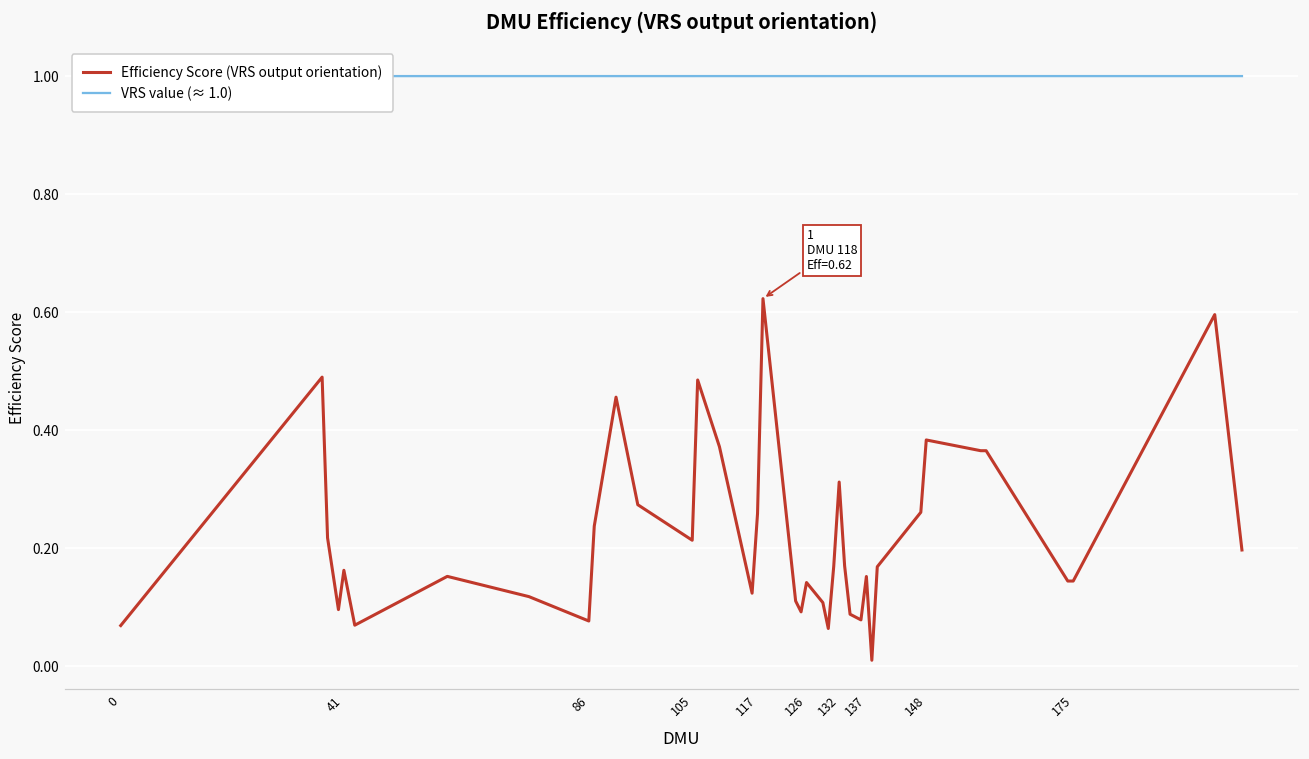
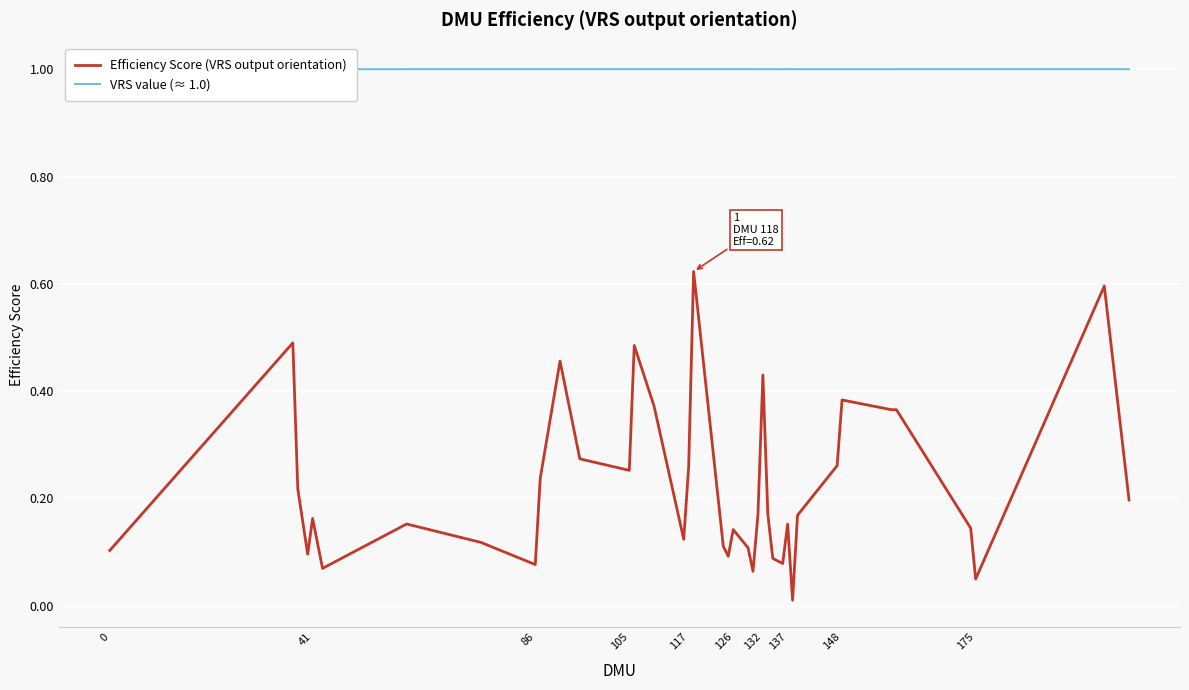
  {
    "Efficiency Score (VRS output orientation)": {
-     "0": 0.07,
+     "0": 0.10,
      "41": 0.16,
      "86": 0.08,
-     "105": 0.21,
+     "105": 0.25,
      "117": 0.26,
      "126": 0.14,
-     "132": 0.31,
+     "132": 0.43,
      "137": 0.15,
      "148": 0.38,
-     "175": 0.14
+     "175": 0.05
    },
    "VRS value (≈ 1.0)": {
      "86": 1.00,
      "105": 1.00,
      "117": 1.00,
      "126": 1.00,
      "132": 1.00,
      "137": 1.00,
      "148": 1.00,
      "175": 1.00
    }
  }
